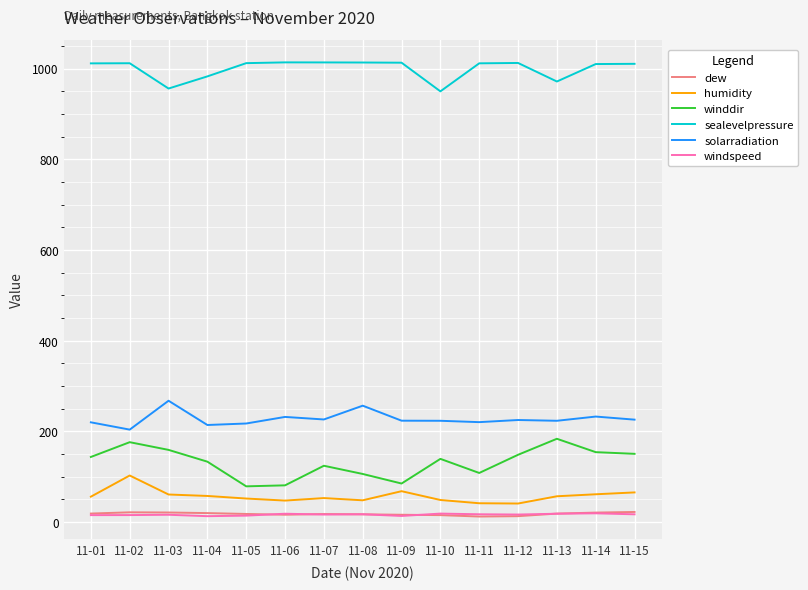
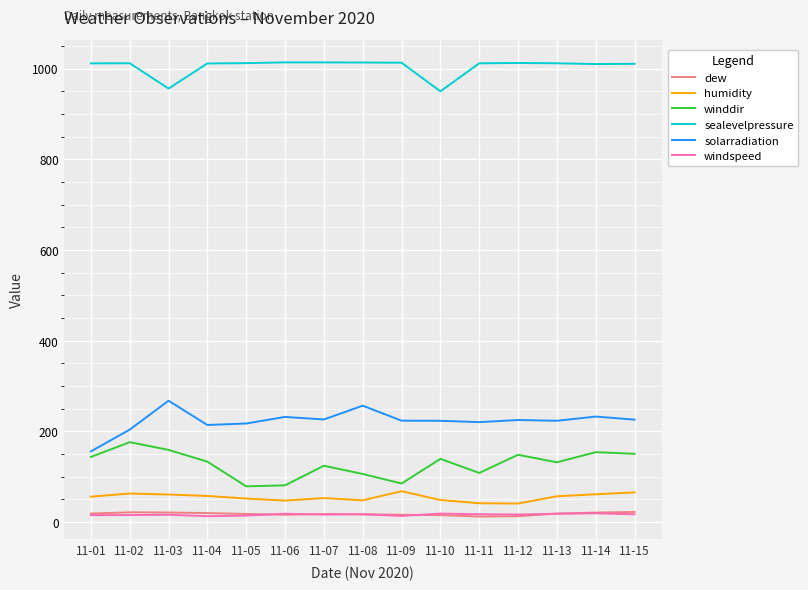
  {
    "humidity": {
      "11-01": 60,
-     "11-02": 100,
+     "11-02": 60,
      "11-03": 60,
      "11-04": 60,
      "11-05": 50,
      "11-06": 50,
      "11-07": 50,
      "11-08": 50,
      "11-09": 70,
      "11-10": 50,
      "11-11": 40,
      "11-12": 40,
      "11-13": 60,
      "11-14": 60,
      "11-15": 70
    },
    "winddir": {
      "11-01": 140,
      "11-02": 180,
      "11-03": 160,
      "11-04": 130,
      "11-05": 80,
      "11-06": 80,
      "11-07": 120,
      "11-08": 110,
      "11-09": 90,
      "11-10": 140,
      "11-11": 110,
      "11-12": 150,
-     "11-13": 180,
+     "11-13": 130,
      "11-14": 150,
      "11-15": 150
    },
    "sealevelpressure": {
      "11-01": 1010,
      "11-02": 1010,
      "11-03": 960,
-     "11-04": 980,
+     "11-04": 1010,
      "11-05": 1010,
      "11-06": 1010,
      "11-07": 1010,
      "11-08": 1010,
      "11-09": 1010,
      "11-10": 950,
      "11-11": 1010,
      "11-12": 1010,
-     "11-13": 970,
+     "11-13": 1010,
      "11-14": 1010,
      "11-15": 1010
    },
    "solarradiation": {
-     "11-01": 220,
+     "11-01": 160,
      "11-02": 200,
      "11-03": 270,
      "11-04": 210,
      "11-05": 220,
      "11-06": 230,
      "11-07": 230,
      "11-08": 260,
      "11-09": 220,
      "11-10": 220,
      "11-11": 220,
      "11-12": 230,
      "11-13": 220,
      "11-14": 230,
      "11-15": 230
    }
  }
